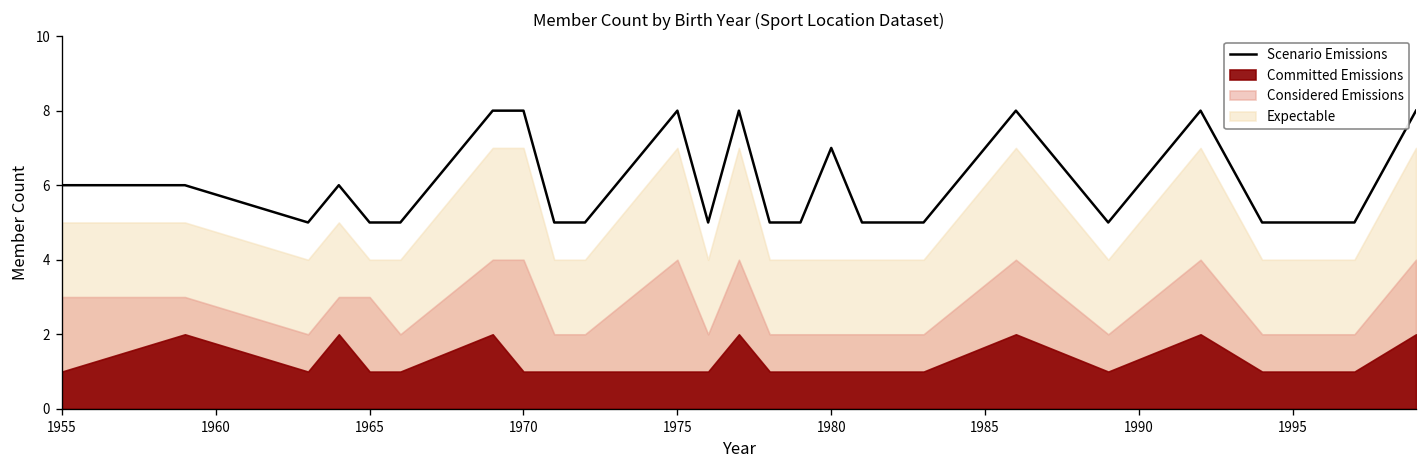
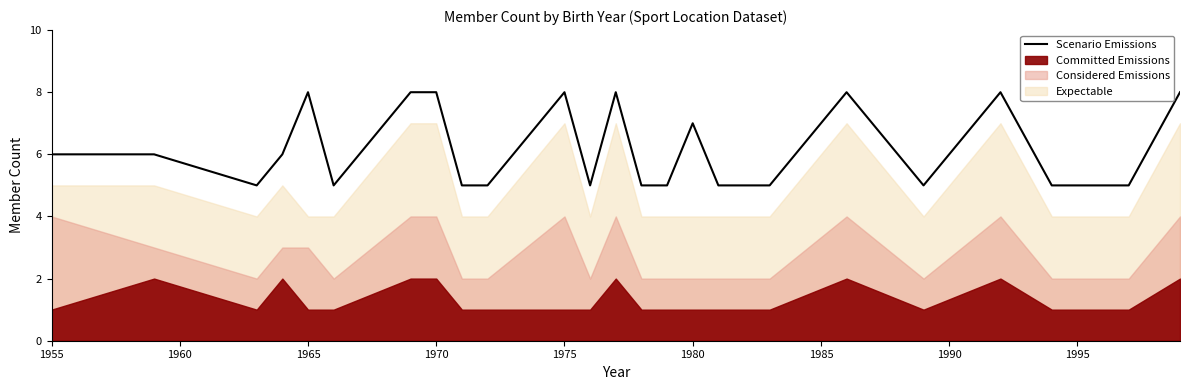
  {
    "Scenario Emissions": {
      "1955": 6,
-     "1965": 5,
+     "1965": 8,
      "1970": 8,
      "1975": 8,
      "1980": 7
    },
    "Expectable": {
      "1955": 5,
      "1965": 4,
      "1970": 7,
      "1975": 7,
      "1980": 4
    },
    "Considered Emissions": {
-     "1955": 3,
+     "1955": 4,
      "1965": 3,
      "1970": 4,
      "1975": 4,
      "1980": 2
    },
    "Committed Emissions": {
      "1955": 1,
      "1965": 1,
-     "1970": 1,
+     "1970": 2,
      "1975": 1,
      "1980": 1
    }
  }
